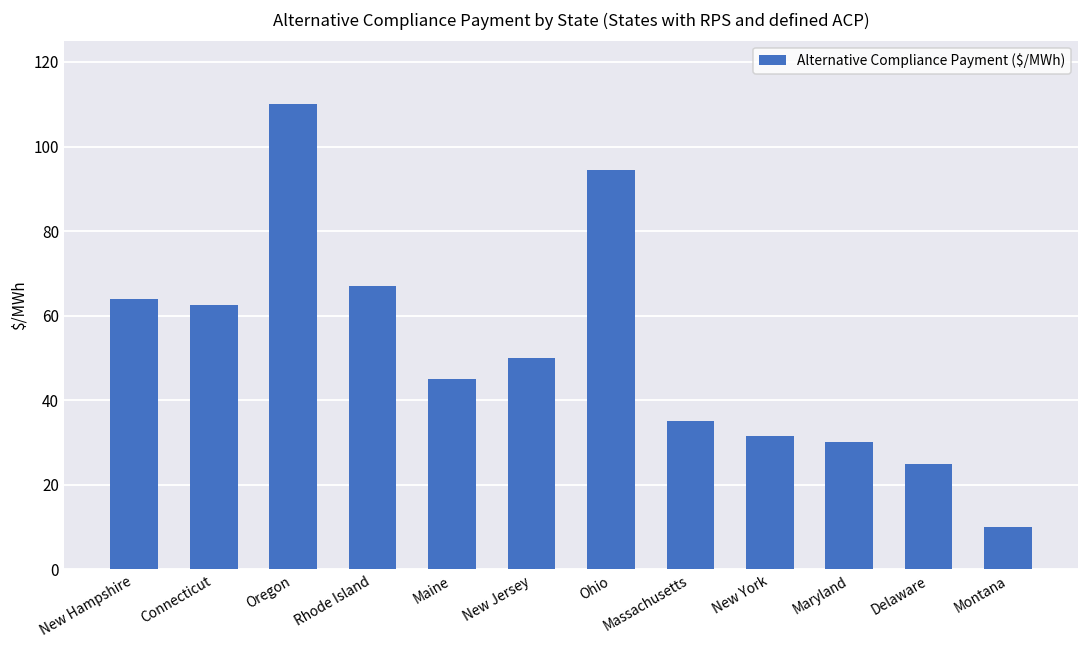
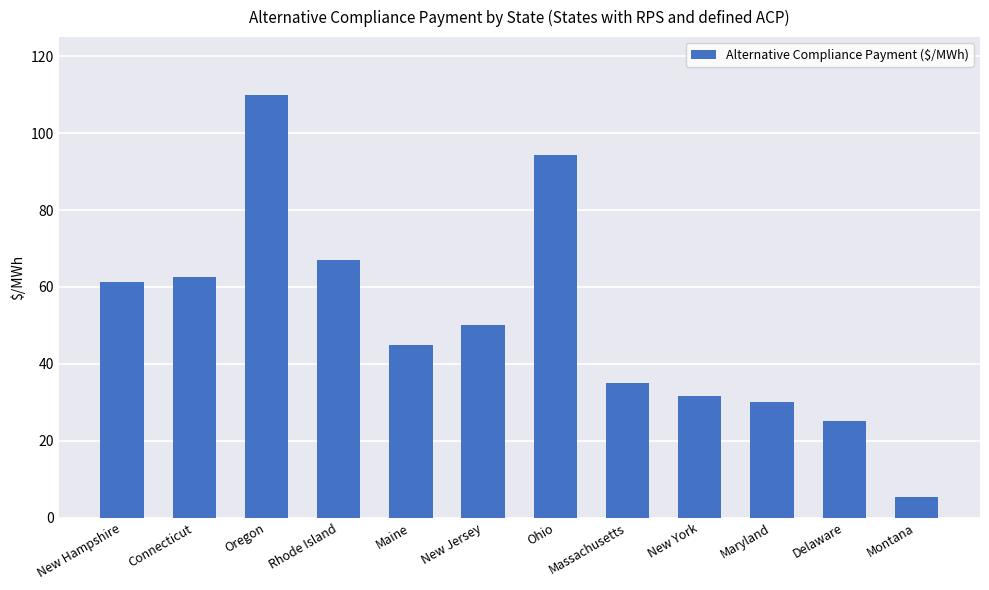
  {
-   "New Hampshire": 64,
+   "New Hampshire": 61,
    "Connecticut": 63,
    "Oregon": 110,
    "Rhode Island": 67,
    "Maine": 45,
    "New Jersey": 50,
    "Ohio": 94,
    "Massachusetts": 35,
    "New York": 32,
    "Maryland": 30,
    "Delaware": 25,
-   "Montana": 10
+   "Montana": 5
  }
